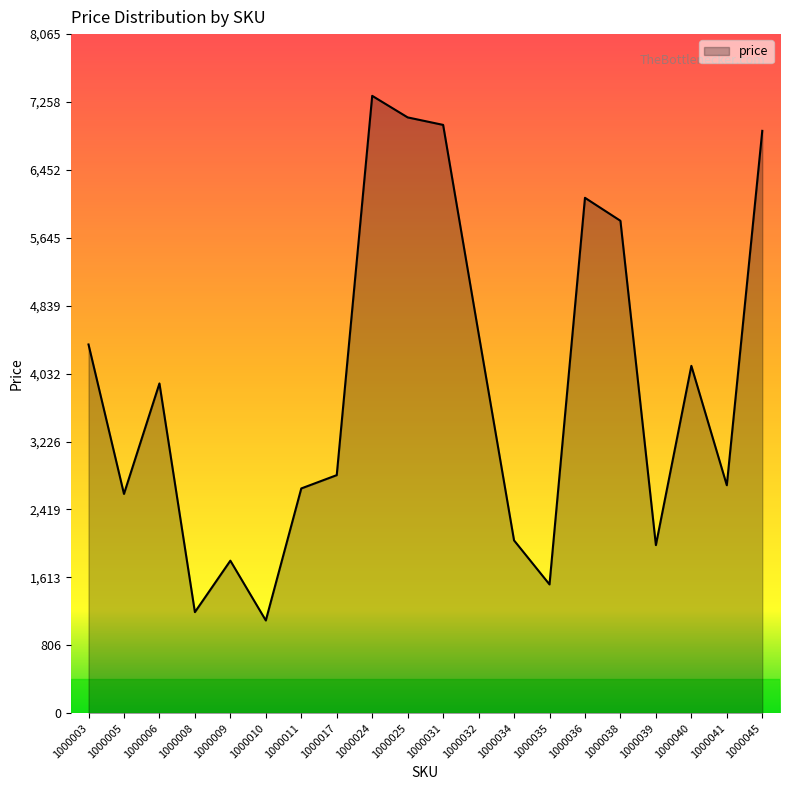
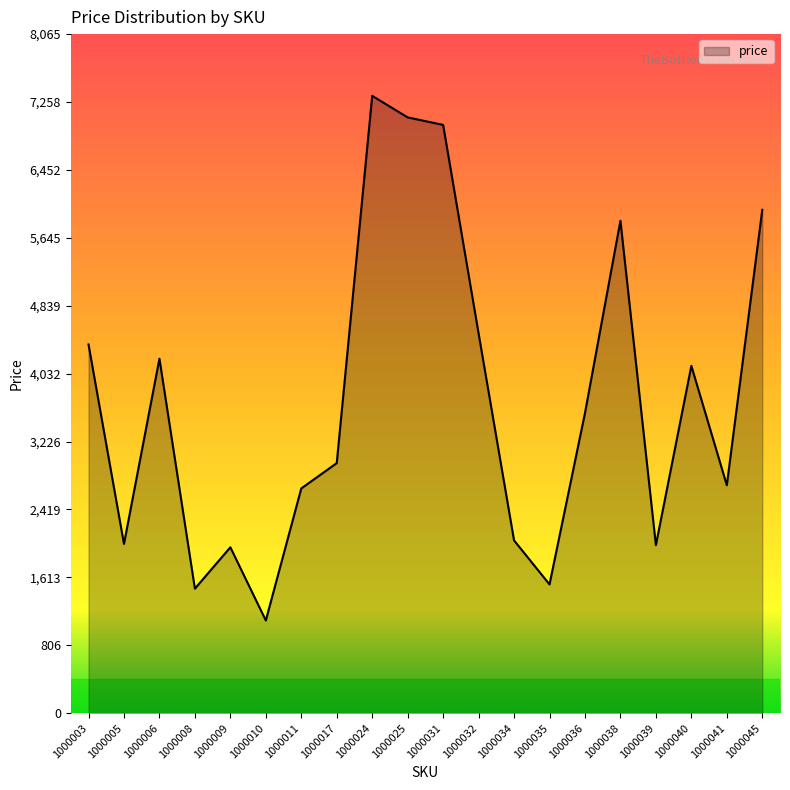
  {
    "1000003": "4,400",
-   "1000005": "2,600",
-   "1000006": "3,900",
-   "1000008": "1,200",
-   "1000009": "1,800",
+   "1000005": "2,000",
+   "1000006": "4,200",
+   "1000008": "1,500",
+   "1000009": "2,000",
    "1000010": "1,100",
    "1000011": "2,700",
-   "1000017": "2,800",
+   "1000017": "3,000",
    "1000024": "7,300",
    "1000025": "7,100",
    "1000031": "7,000",
    "1000032": "4,500",
    "1000034": "2,100",
    "1000035": "1,500",
-   "1000036": "6,100",
+   "1000036": "3,600",
    "1000038": "5,800",
    "1000039": "2,000",
    "1000040": "4,100",
    "1000041": "2,700",
-   "1000045": "6,900"
+   "1000045": "6,000"
  }
